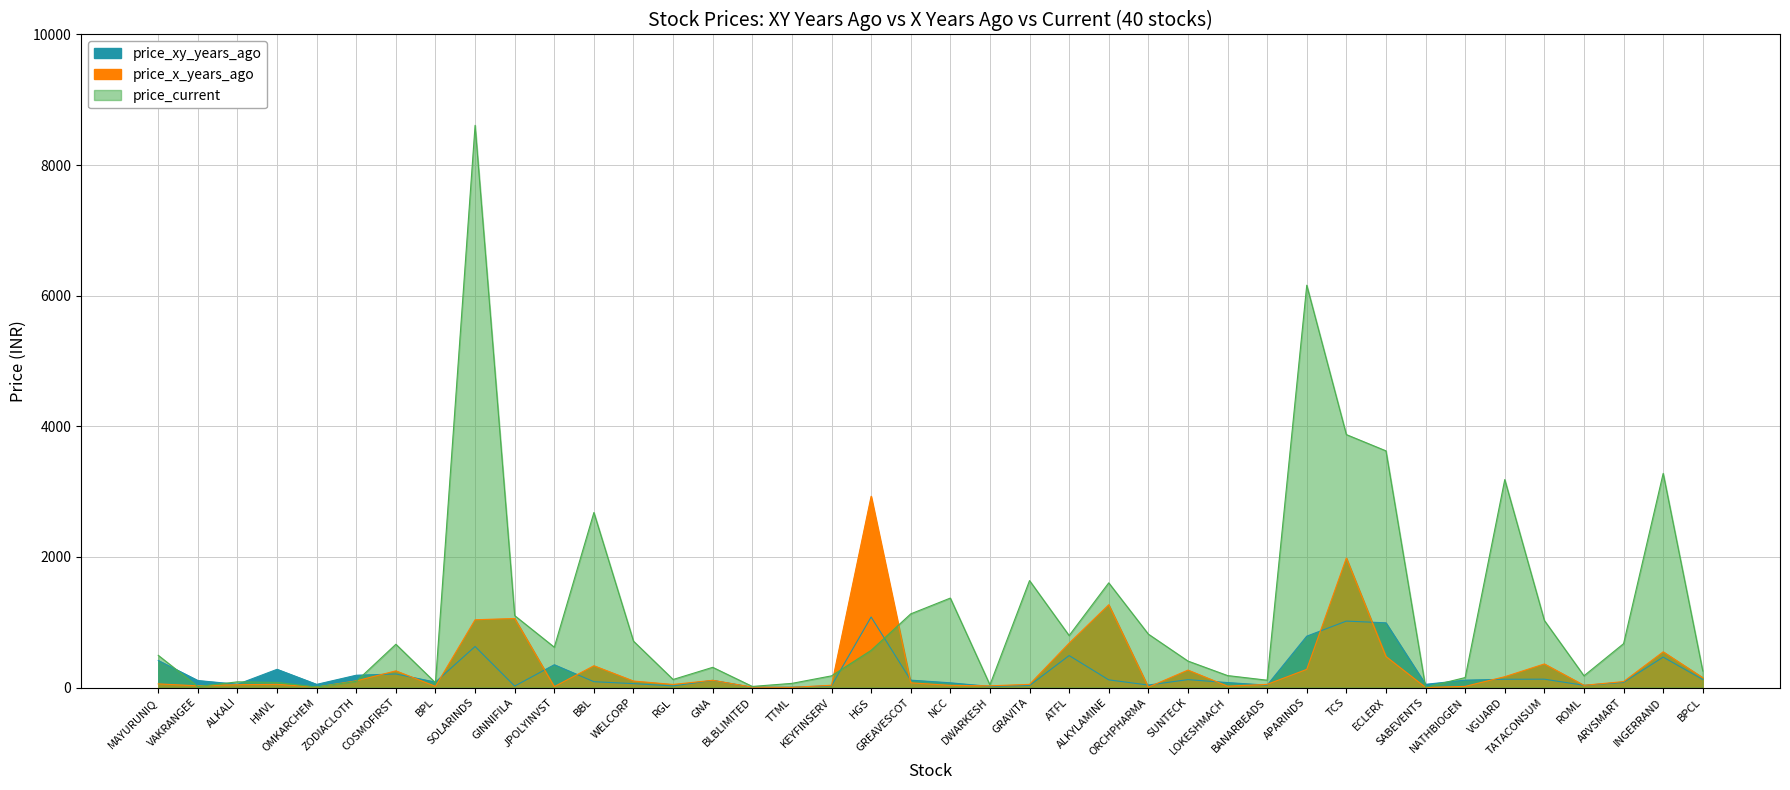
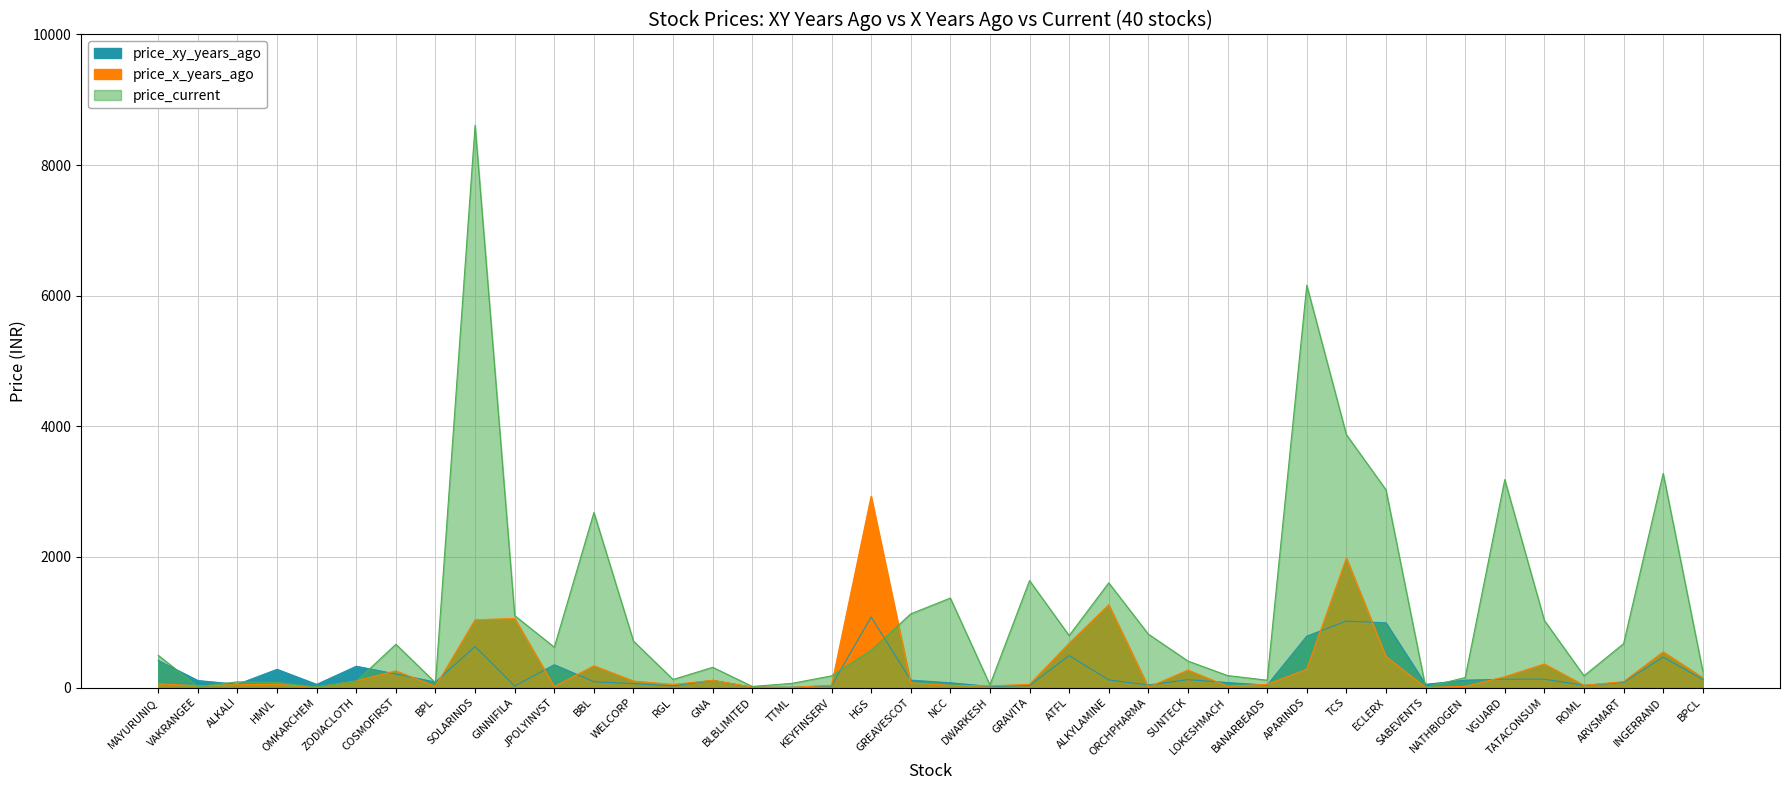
  {
    "price_xy_years_ago": {
      "MAYURUNIQ": 400,
      "VAKRANGEE": 100,
      "HMVL": 300,
      "OMKARCHEM": 0,
-     "ZODIACLOTH": 200,
+     "ZODIACLOTH": 300,
      "COSMOFIRST": 200,
      "SOLARINDS": 600,
      "GINNIFILA": 0,
      "JPOLYINVST": 300,
      "BBL": 100,
      "WELCORP": 100,
      "HGS": 1100,
      "GREAVESCOT": 100,
      "NCC": 100,
      "ATFL": 500,
      "ALKYLAMINE": 100,
      "SUNTECK": 100,
      "LOKESHMACH": 100,
      "APARINDS": 800,
      "TCS": 1000,
      "ECLERX": 1000,
      "SABEVENTS": 0,
      "NATHBIOGEN": 100,
      "VGUARD": 100,
      "TATACONSUM": 100,
      "INGERRAND": 500
    },
    "price_x_years_ago": {
      "MAYURUNIQ": 100,
      "COSMOFIRST": 300,
      "BPL": 0,
      "SOLARINDS": 1000,
      "GINNIFILA": 1100,
      "JPOLYINVST": 0,
      "BBL": 300,
      "WELCORP": 100,
      "HGS": 2900,
      "GREAVESCOT": 100,
      "NCC": 0,
      "ATFL": 700,
      "ALKYLAMINE": 1300,
      "SUNTECK": 300,
      "LOKESHMACH": 0,
      "APARINDS": 300,
      "TCS": 2000,
      "ECLERX": 500,
      "NATHBIOGEN": 0,
      "VGUARD": 200,
      "TATACONSUM": 400,
      "INGERRAND": 500
    },
    "price_current": {
      "MAYURUNIQ": 500,
      "COSMOFIRST": 700,
      "SOLARINDS": 8600,
      "GINNIFILA": 1100,
      "JPOLYINVST": 600,
      "BBL": 2700,
      "WELCORP": 700,
      "RGL": 100,
      "GNA": 300,
      "TTML": 100,
      "KEYFINSERV": 200,
      "HGS": 600,
      "GREAVESCOT": 1100,
      "NCC": 1400,
      "GRAVITA": 1600,
      "ATFL": 800,
      "ALKYLAMINE": 1600,
      "ORCHPHARMA": 800,
      "SUNTECK": 400,
      "LOKESHMACH": 200,
      "BANARBEADS": 100,
      "APARINDS": 6200,
      "TCS": 3900,
-     "ECLERX": 3600,
+     "ECLERX": 3000,
      "NATHBIOGEN": 200,
      "VGUARD": 3200,
      "TATACONSUM": 1000,
      "ROML": 200,
      "ARVSMART": 700,
      "INGERRAND": 3300,
      "BPCL": 300
    }
  }
